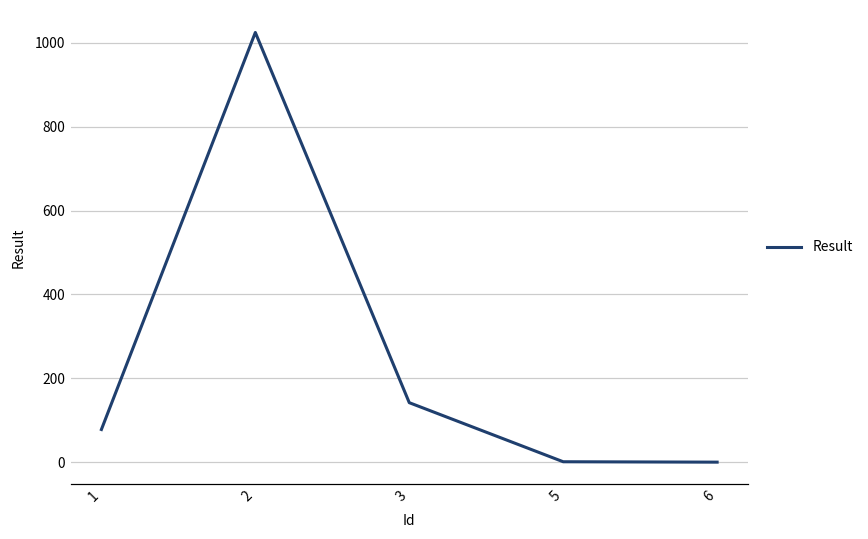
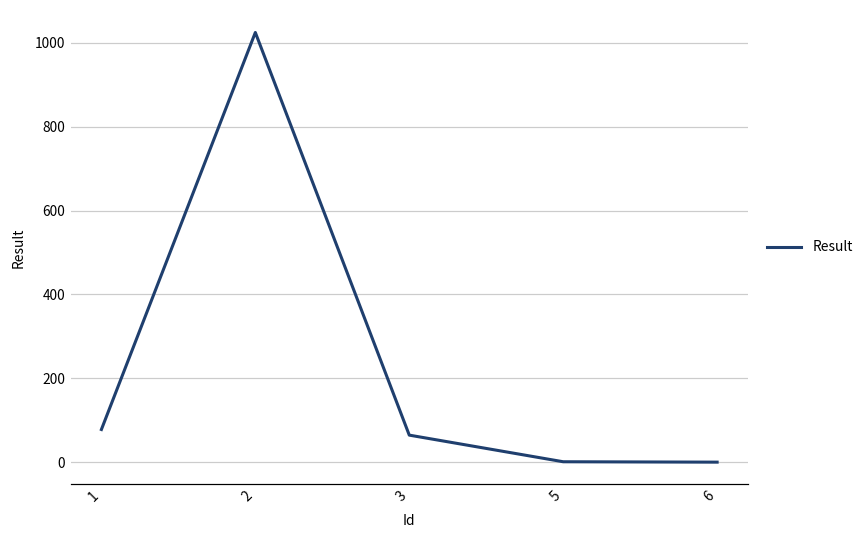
  {
    "1": 80,
    "2": 1020,
-   "3": 140,
+   "3": 70,
    "5": 0,
    "6": 0
  }
